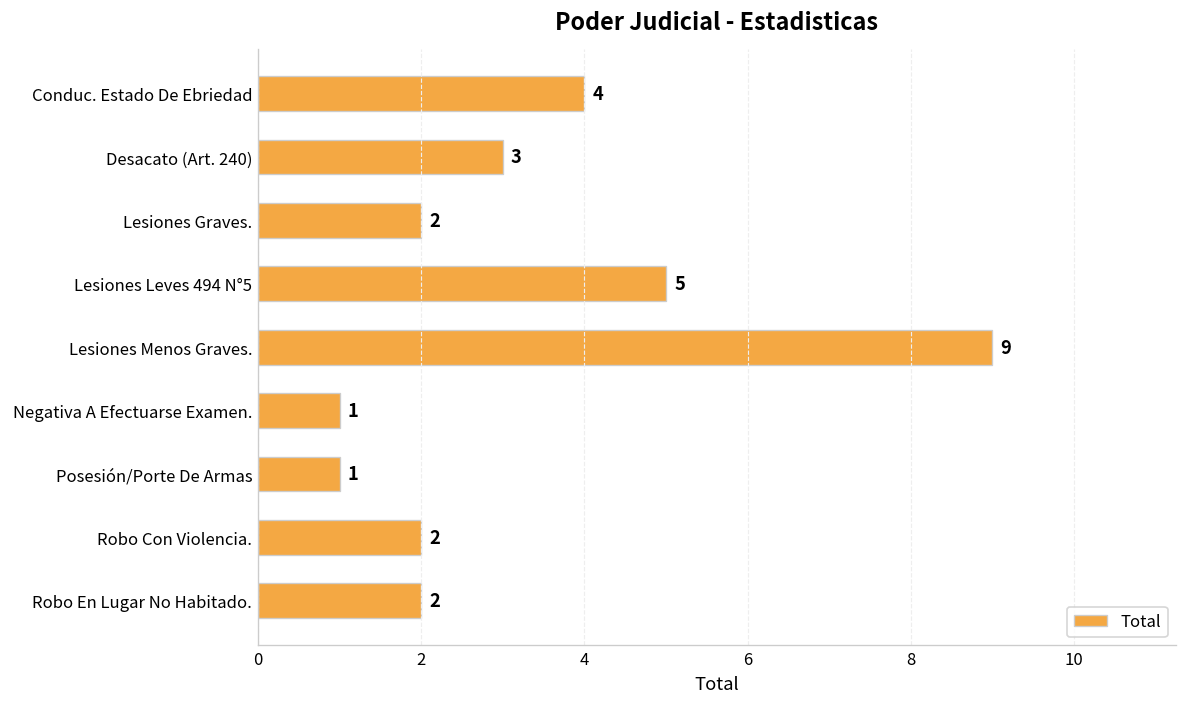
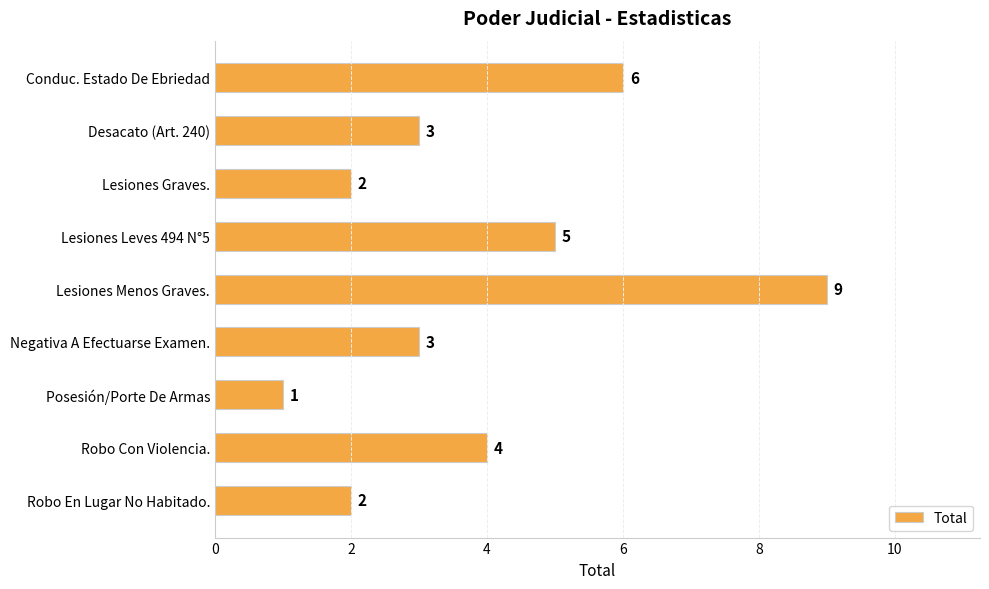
  {
-   "Conduc. Estado De Ebriedad": 4,
+   "Conduc. Estado De Ebriedad": 6,
    "Desacato (Art. 240)": 3,
    "Lesiones Graves.": 2,
    "Lesiones Leves 494 N°5": 5,
    "Lesiones Menos Graves.": 9,
-   "Negativa A Efectuarse Examen.": 1,
+   "Negativa A Efectuarse Examen.": 3,
    "Posesión/Porte De Armas": 1,
-   "Robo Con Violencia.": 2,
+   "Robo Con Violencia.": 4,
    "Robo En Lugar No Habitado.": 2
  }
